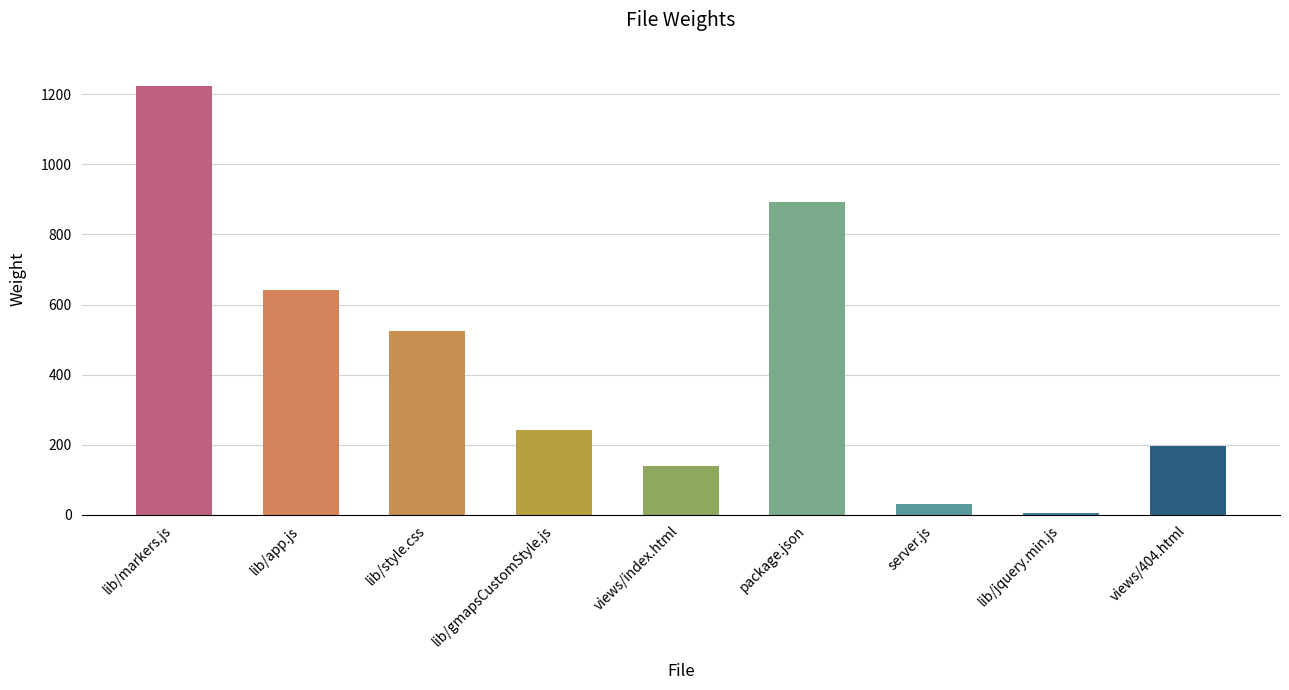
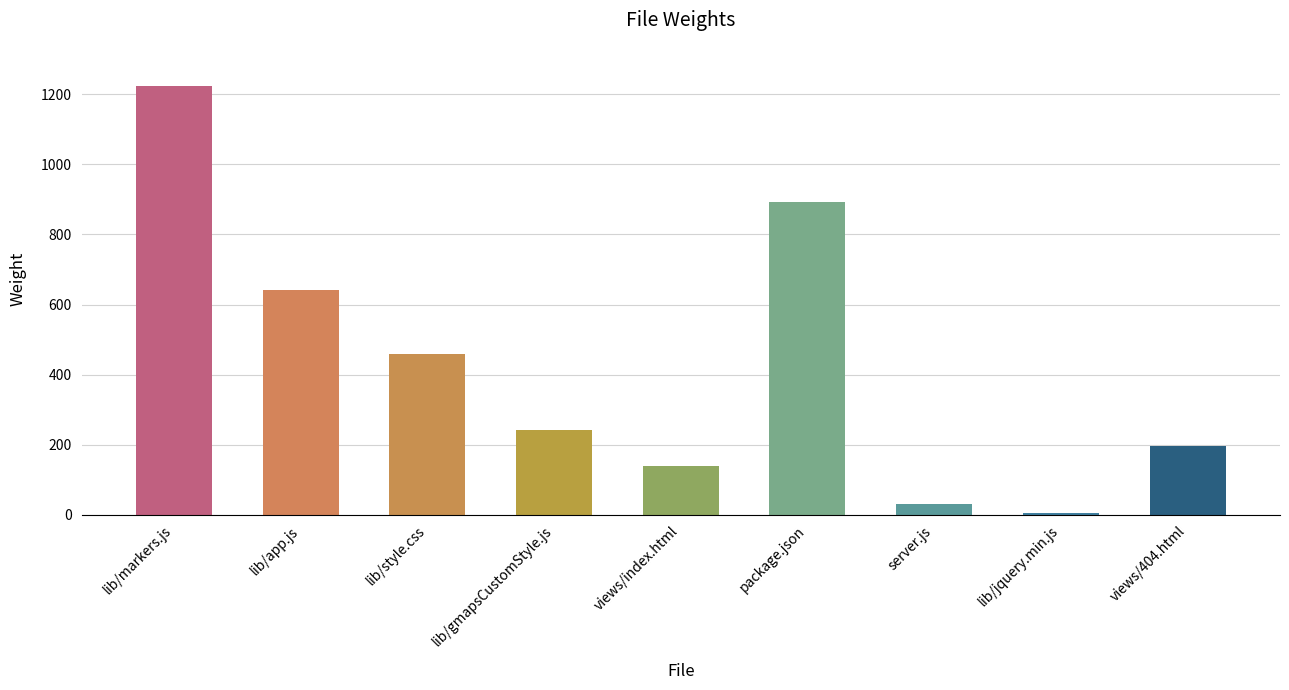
  {
    "lib/markers.js": 1230,
    "lib/app.js": 640,
-   "lib/style.css": 520,
+   "lib/style.css": 460,
    "lib/gmapsCustomStyle.js": 240,
    "views/index.html": 140,
    "package.json": 890,
    "server.js": 30,
    "views/404.html": 200
  }
